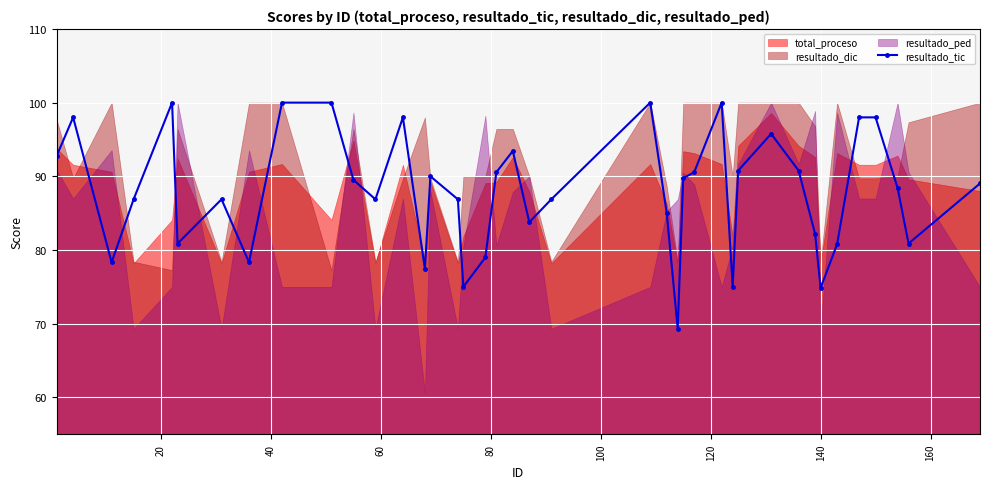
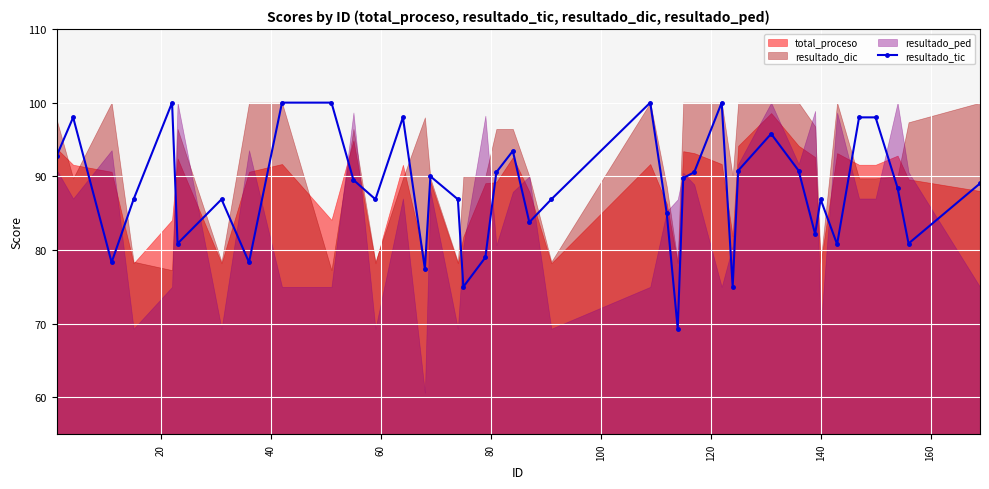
  {
    "resultado_tic": {
-     "140": 75
+     "140": 87
    },
    "resultado_ped": {
      "140": 69
    }
  }
